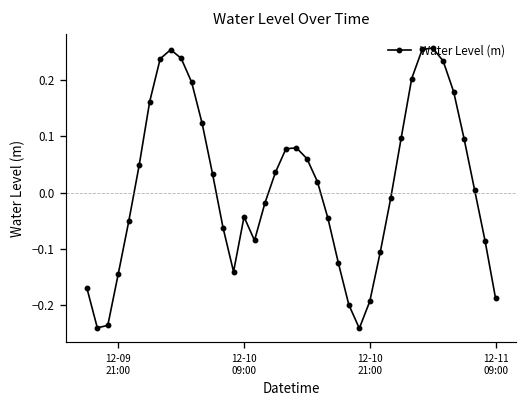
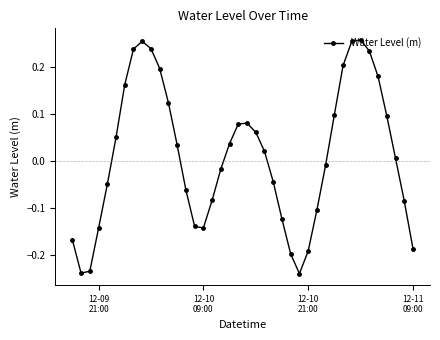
  {
    "12-09 21:00": -0.14,
-   "12-10 09:00": -0.04,
+   "12-10 09:00": -0.14,
    "12-10 21:00": -0.19,
    "12-11 09:00": -0.19
  }
